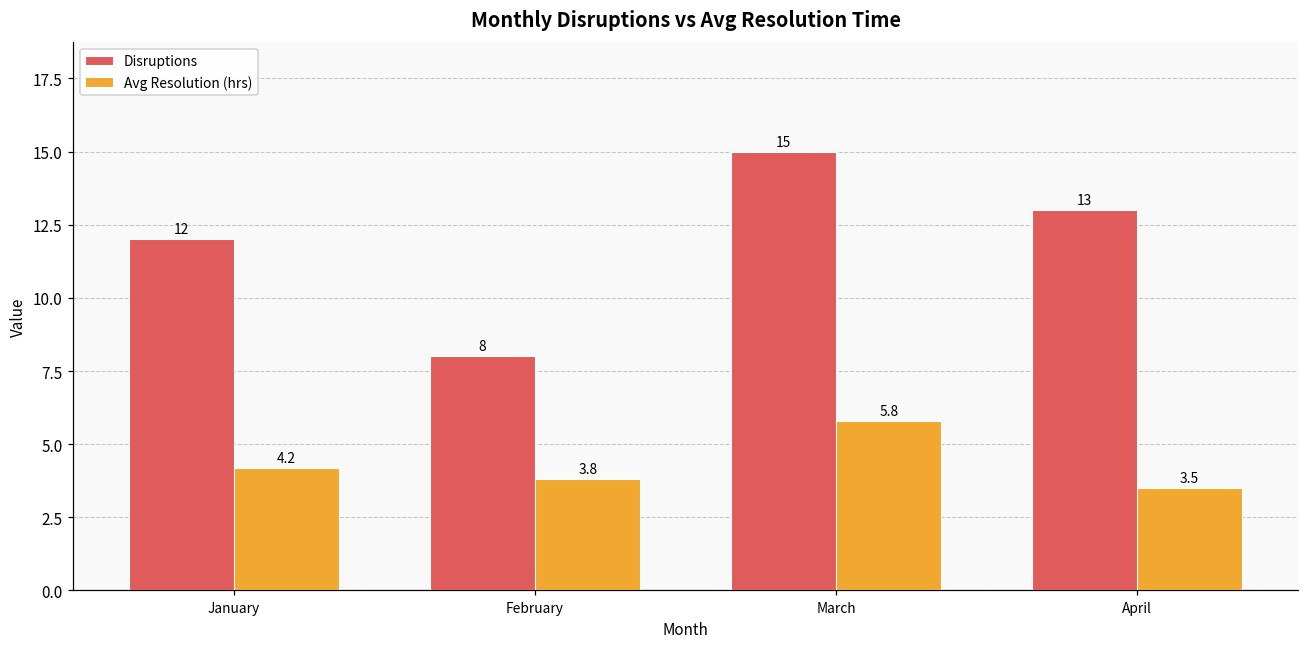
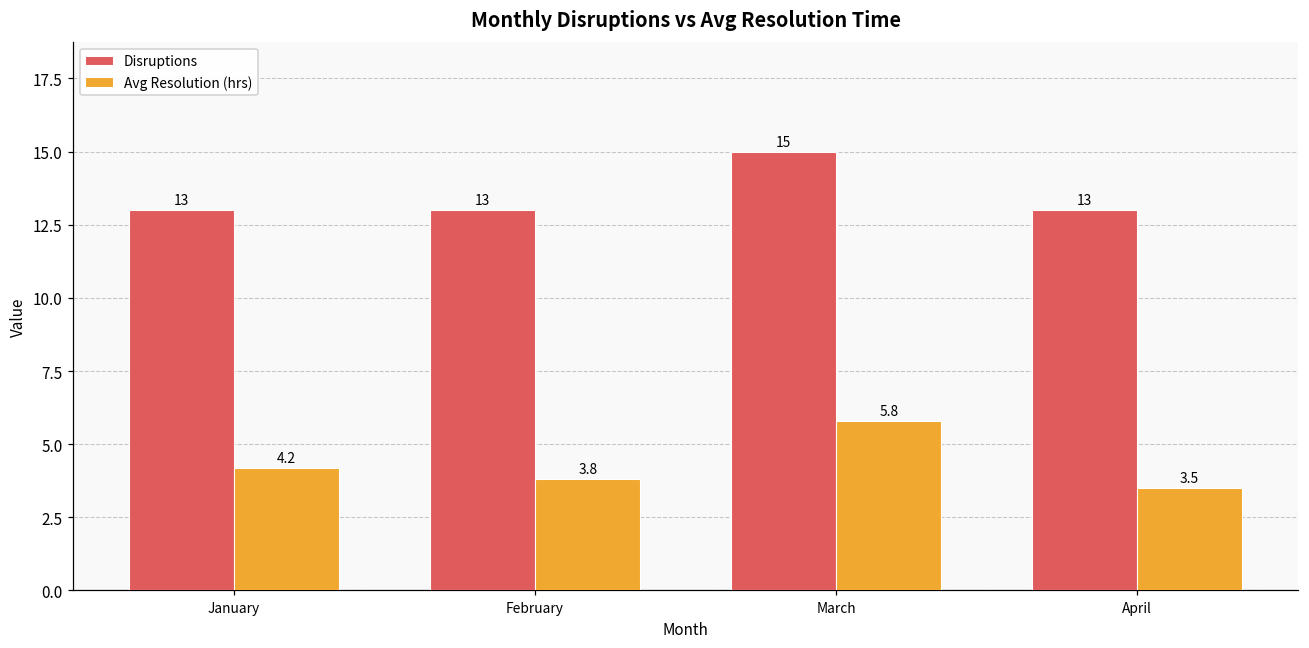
  {
    "Disruptions": {
-     "January": 12,
-     "February": 8,
+     "January": 13,
+     "February": 13,
      "March": 15,
      "April": 13
    },
    "Avg Resolution (hrs)": {
      "January": 4.2,
      "February": 3.8,
      "March": 5.8,
      "April": 3.5
    }
  }
